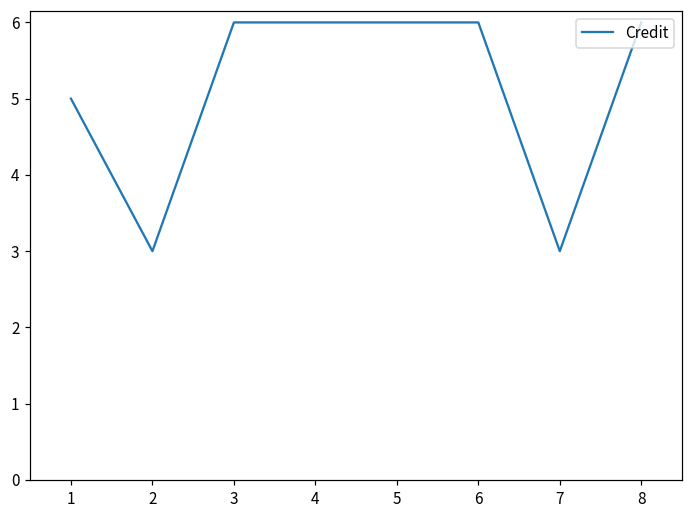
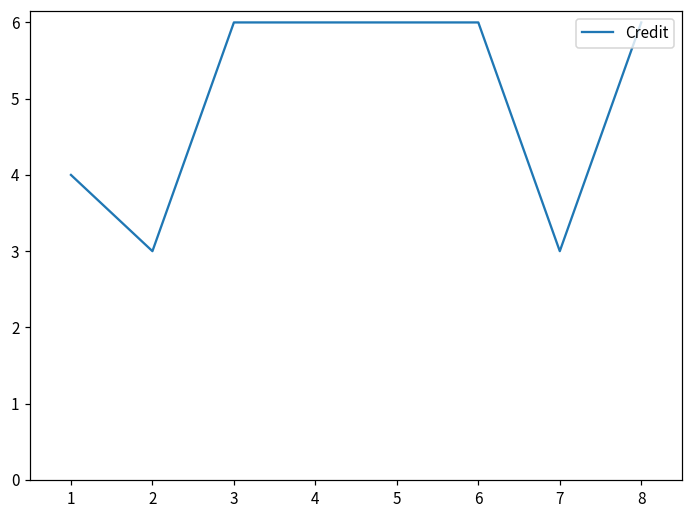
  {
-   "1": 5,
+   "1": 4,
    "2": 3,
    "3": 6,
    "4": 6,
    "5": 6,
    "6": 6,
    "7": 3
  }
